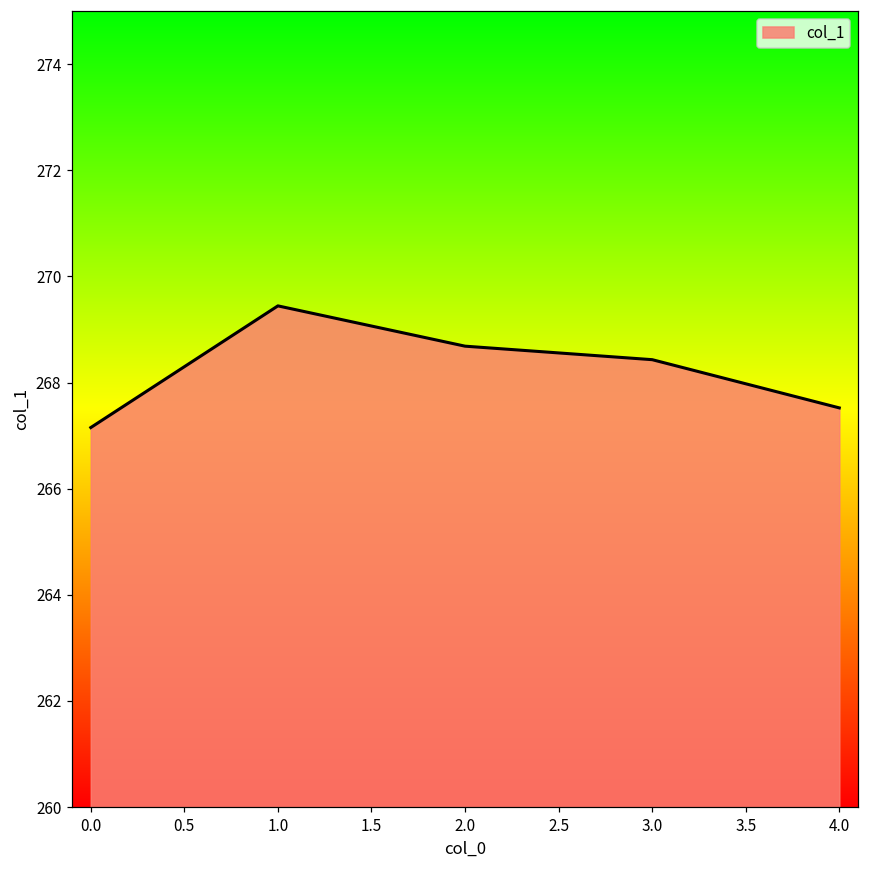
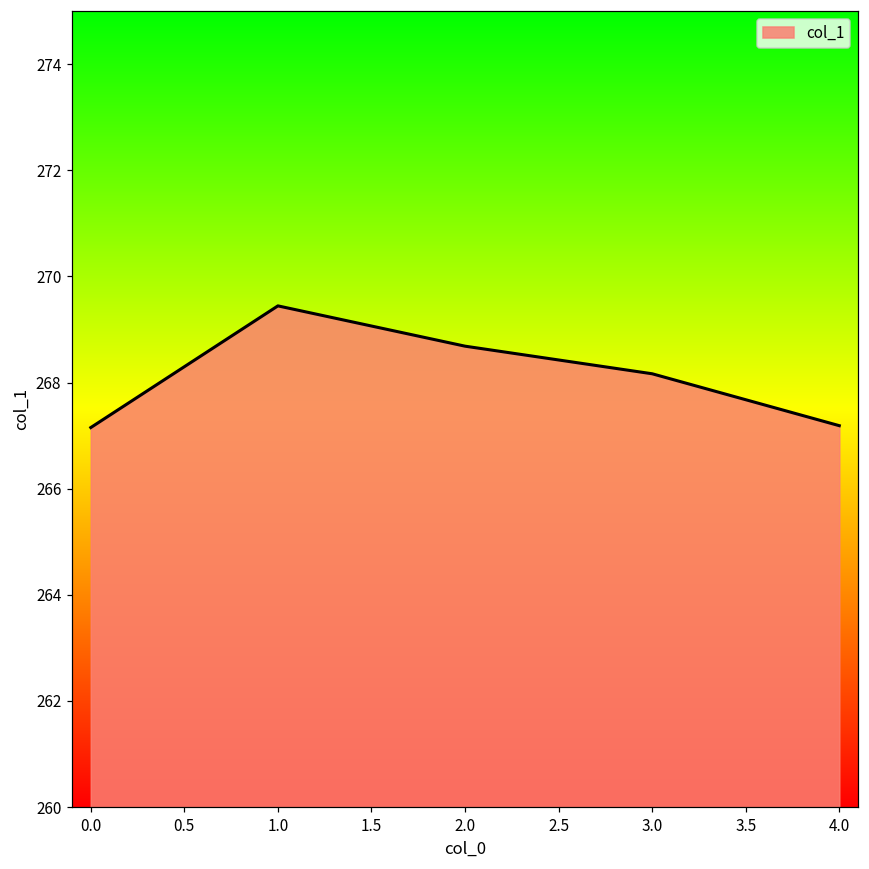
  {
    "0.0": 267.2,
    "1.0": 269.4,
    "2.0": 268.7,
-   "3.0": 268.4,
-   "4.0": 267.5
+   "3.0": 268.2,
+   "4.0": 267.2
  }
